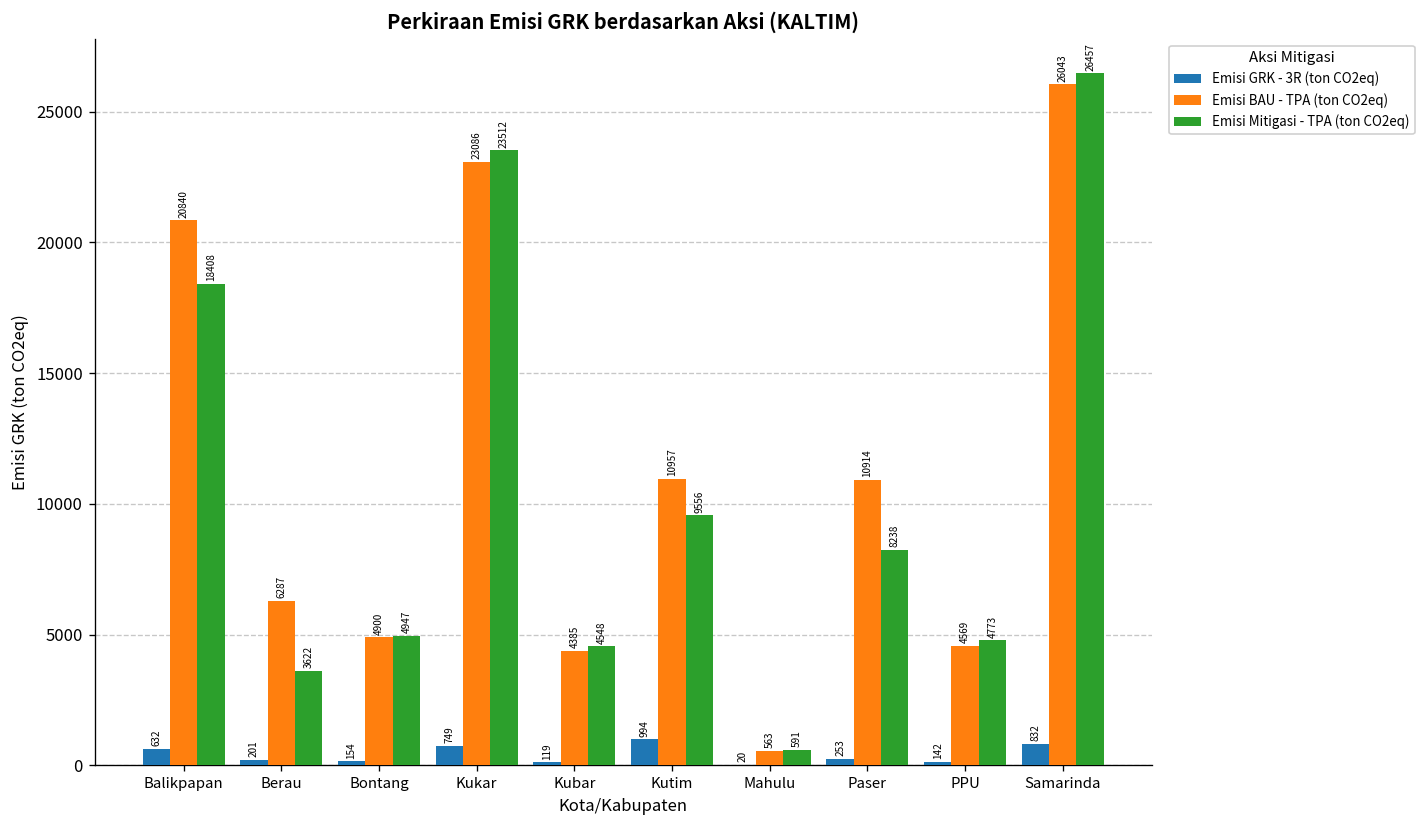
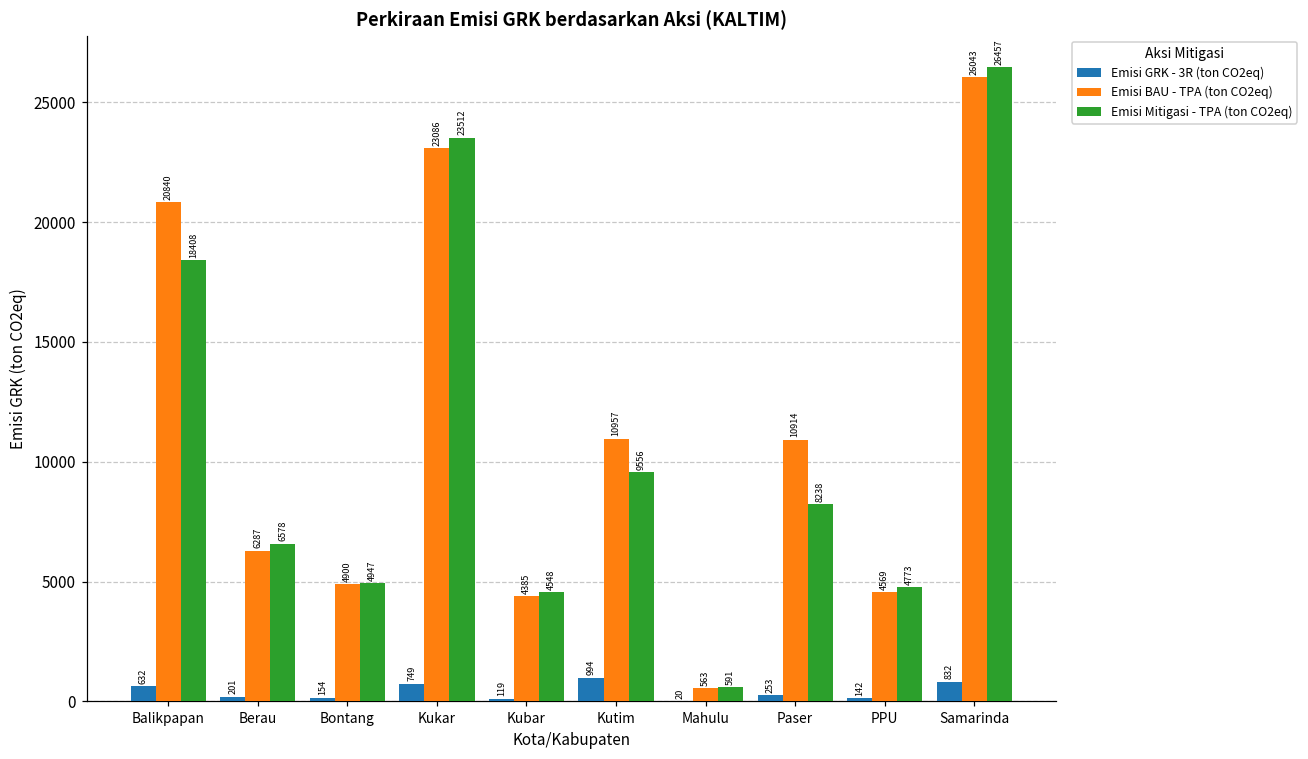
  {
    "Emisi GRK - 3R (ton CO2eq)": {
      "Balikpapan": 632,
      "Berau": 201,
      "Bontang": 154,
      "Kukar": 749,
      "Kubar": 119,
      "Kutim": 994,
      "Mahulu": 20,
      "Paser": 253,
      "PPU": 142,
      "Samarinda": 832
    },
    "Emisi BAU - TPA (ton CO2eq)": {
      "Balikpapan": 20840,
      "Berau": 6287,
      "Bontang": 4900,
      "Kukar": 23086,
      "Kubar": 4385,
      "Kutim": 10957,
      "Mahulu": 563,
      "Paser": 10914,
      "PPU": 4569,
      "Samarinda": 26043
    },
    "Emisi Mitigasi - TPA (ton CO2eq)": {
      "Balikpapan": 18408,
-     "Berau": 3622,
+     "Berau": 6578,
      "Bontang": 4947,
      "Kukar": 23512,
      "Kubar": 4548,
      "Kutim": 9556,
      "Mahulu": 591,
      "Paser": 8238,
      "PPU": 4773,
      "Samarinda": 26457
    }
  }
